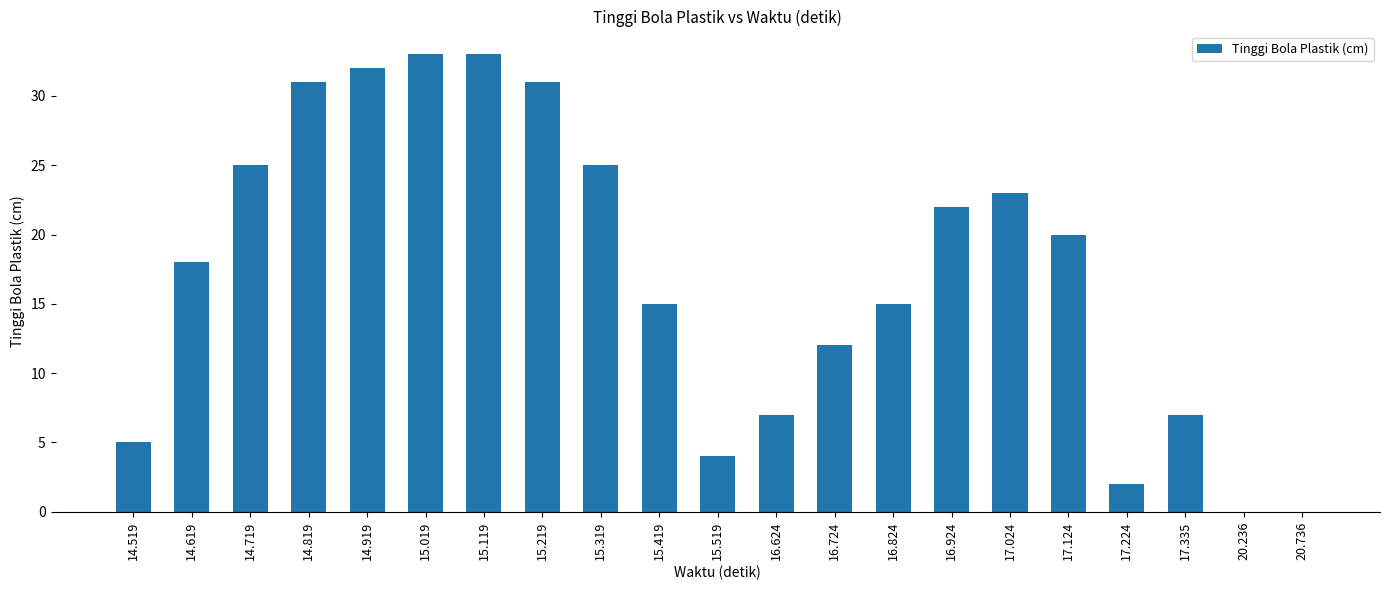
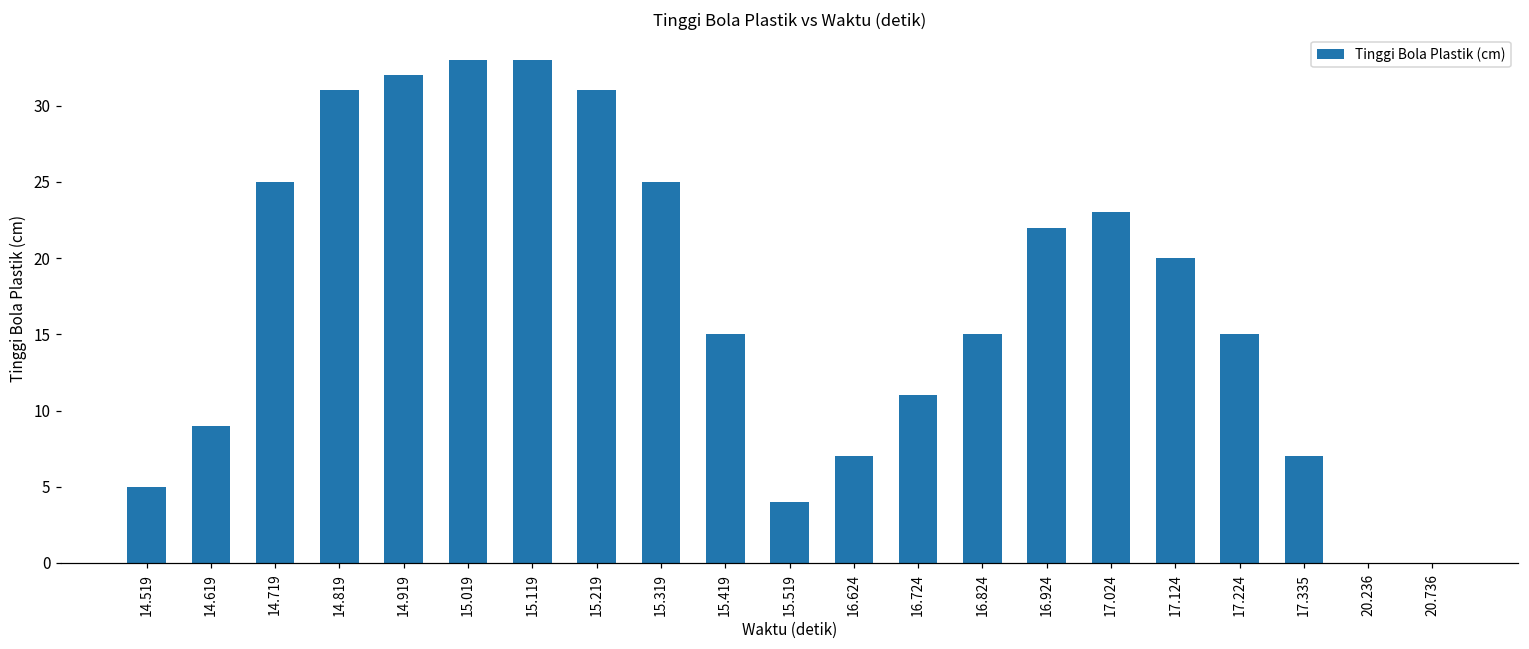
  {
    "14.519": 5,
-   "14.619": 18,
+   "14.619": 9,
    "14.719": 25,
    "14.819": 31,
    "14.919": 32,
    "15.019": 33,
    "15.119": 33,
    "15.219": 31,
    "15.319": 25,
    "15.419": 15,
    "15.519": 4,
    "16.624": 7,
-   "16.724": 12,
+   "16.724": 11,
    "16.824": 15,
    "16.924": 22,
    "17.024": 23,
    "17.124": 20,
-   "17.224": 2,
+   "17.224": 15,
    "17.335": 7,
    "20.236": 0,
    "20.736": 0
  }
